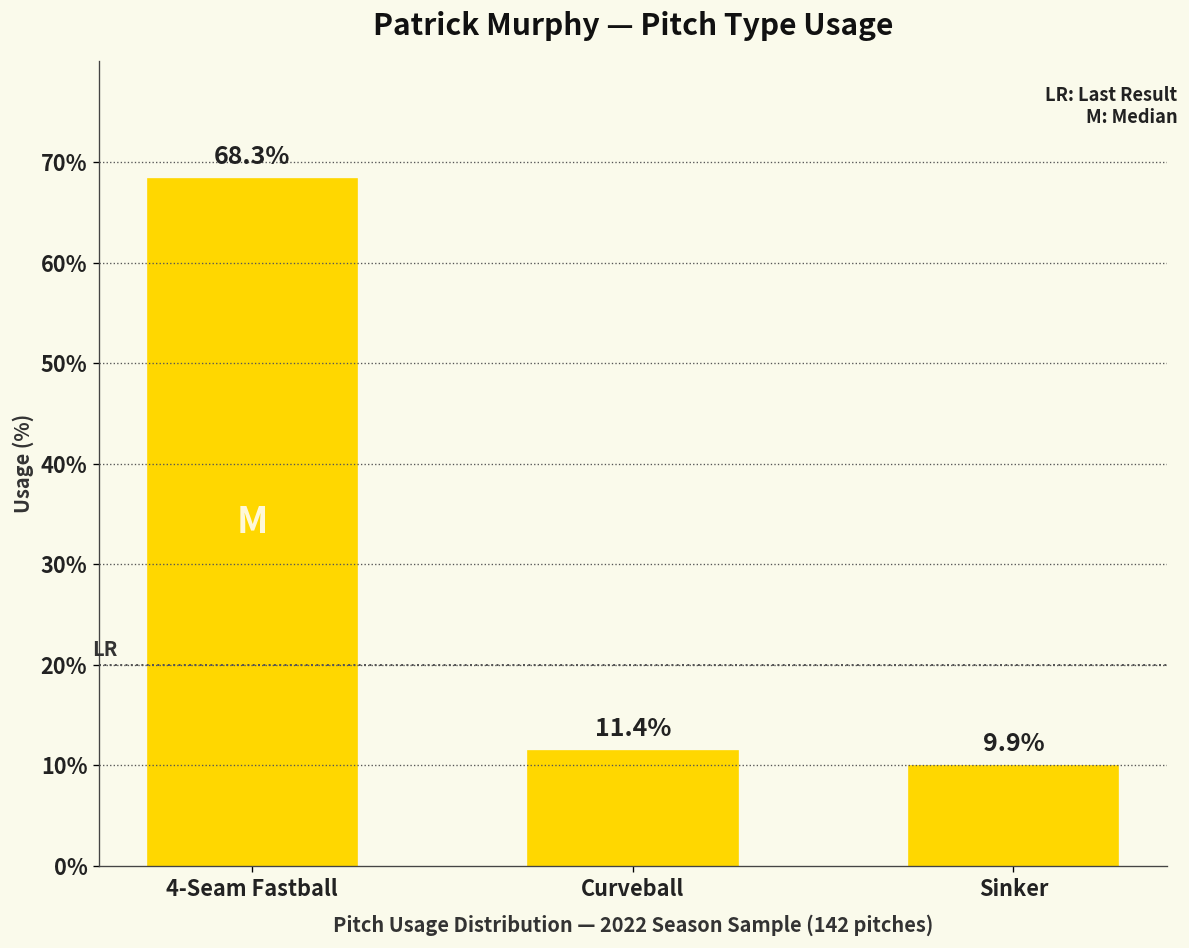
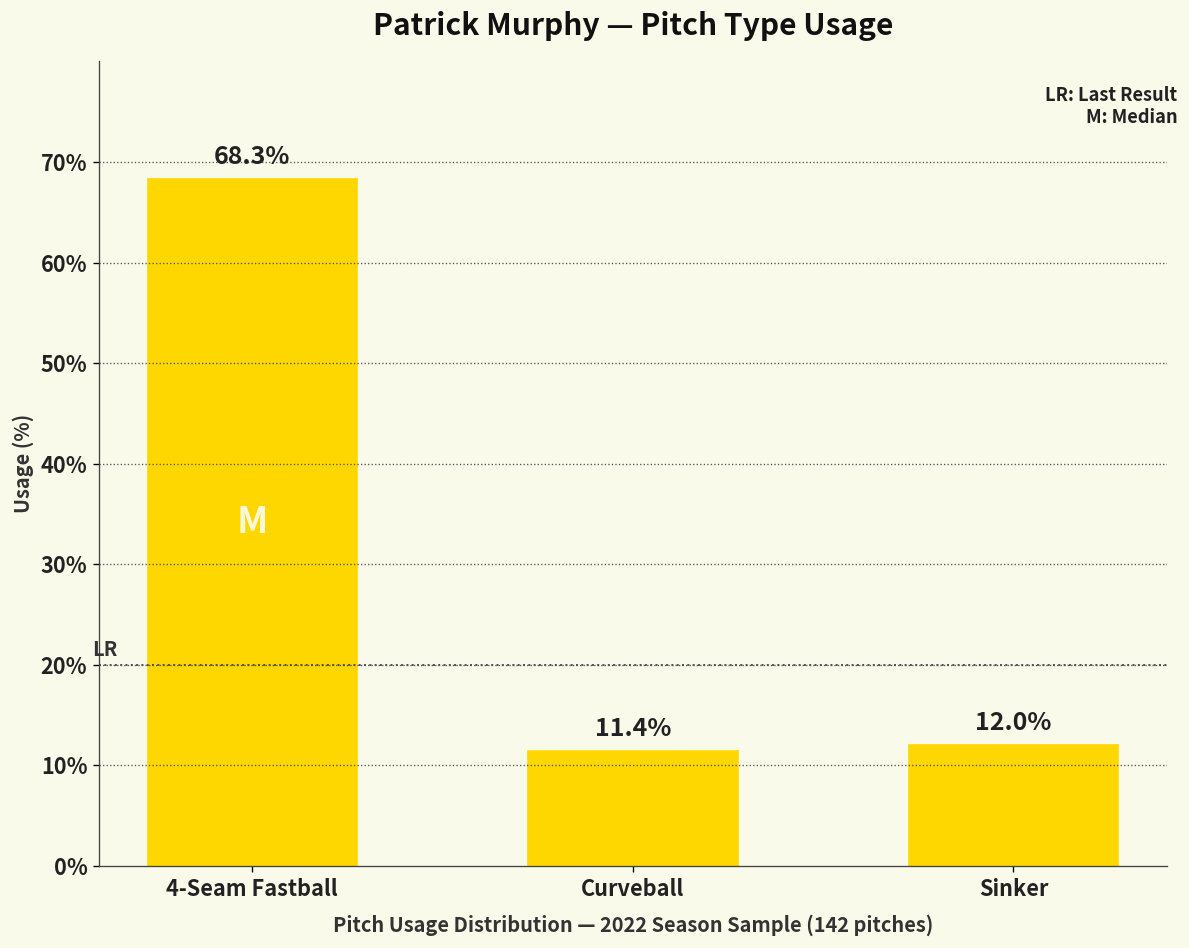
  {
    "4-Seam Fastball": "68.3%",
    "Curveball": "11.4%",
-   "Sinker": "9.9%"
+   "Sinker": "12.0%"
  }
